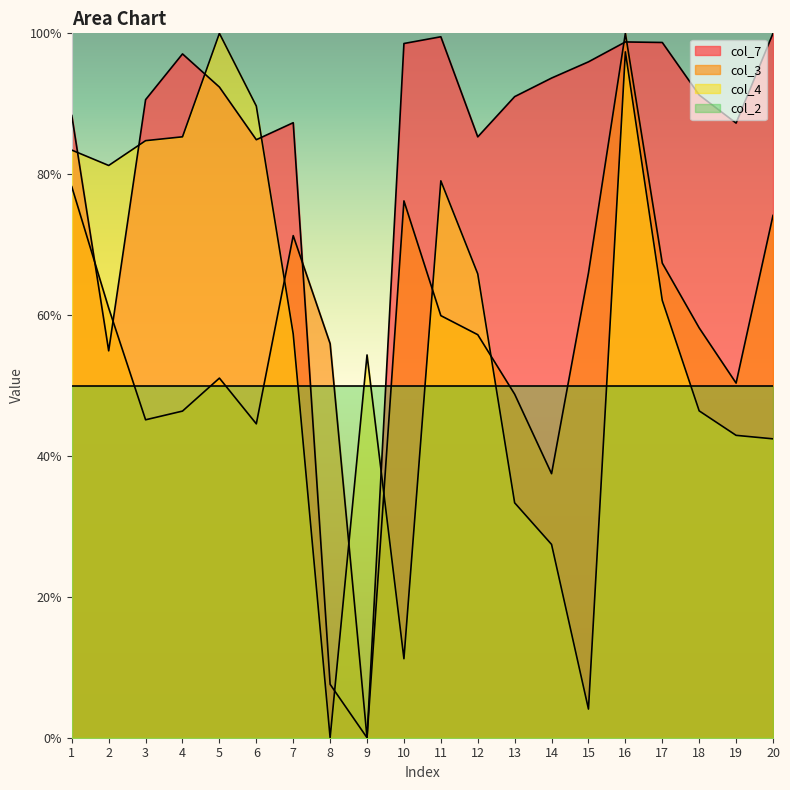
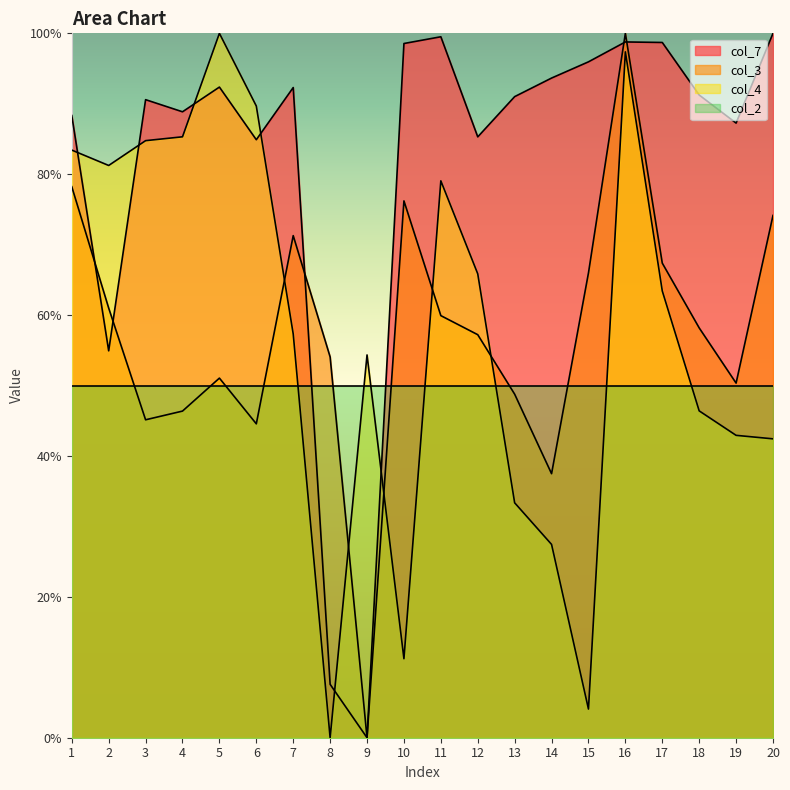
  {
    "col_7": {
      "1": "88%",
      "2": "55%",
      "3": "91%",
-     "4": "97%",
+     "4": "89%",
      "5": "92%",
      "6": "85%",
-     "7": "87%",
+     "7": "92%",
      "8": "8%",
      "10": "99%",
      "11": "100%",
      "12": "85%",
      "13": "91%",
      "14": "94%",
      "15": "96%",
      "16": "99%",
      "17": "99%",
      "19": "87%",
      "20": "100%"
    },
    "col_3": {
      "1": "78%",
      "2": "61%",
      "3": "45%",
      "4": "46%",
      "5": "51%",
      "6": "45%",
      "7": "71%",
-     "8": "56%",
+     "8": "54%",
      "10": "76%",
      "11": "60%",
      "12": "57%",
      "13": "49%",
      "14": "37%",
      "15": "66%",
      "16": "100%",
      "17": "67%",
      "18": "58%",
      "20": "74%"
    },
    "col_4": {
      "1": "83%",
      "2": "81%",
      "3": "85%",
      "4": "85%",
      "5": "100%",
      "6": "90%",
      "7": "57%",
      "8": "0%",
      "9": "54%",
      "10": "11%",
      "11": "79%",
      "12": "66%",
      "13": "33%",
      "14": "27%",
      "15": "4%",
      "16": "97%",
-     "17": "62%",
+     "17": "63%",
      "18": "46%",
      "19": "43%",
      "20": "42%"
    },
    "col_2": {
      "1": "50%",
      "2": "50%",
      "3": "50%",
      "4": "50%",
      "5": "50%",
      "6": "50%",
      "7": "50%",
      "8": "50%",
      "9": "50%",
      "10": "50%",
      "11": "50%",
      "12": "50%",
      "13": "50%",
      "14": "50%",
      "15": "50%",
      "16": "50%",
      "17": "50%",
      "18": "50%",
      "20": "50%"
    }
  }
